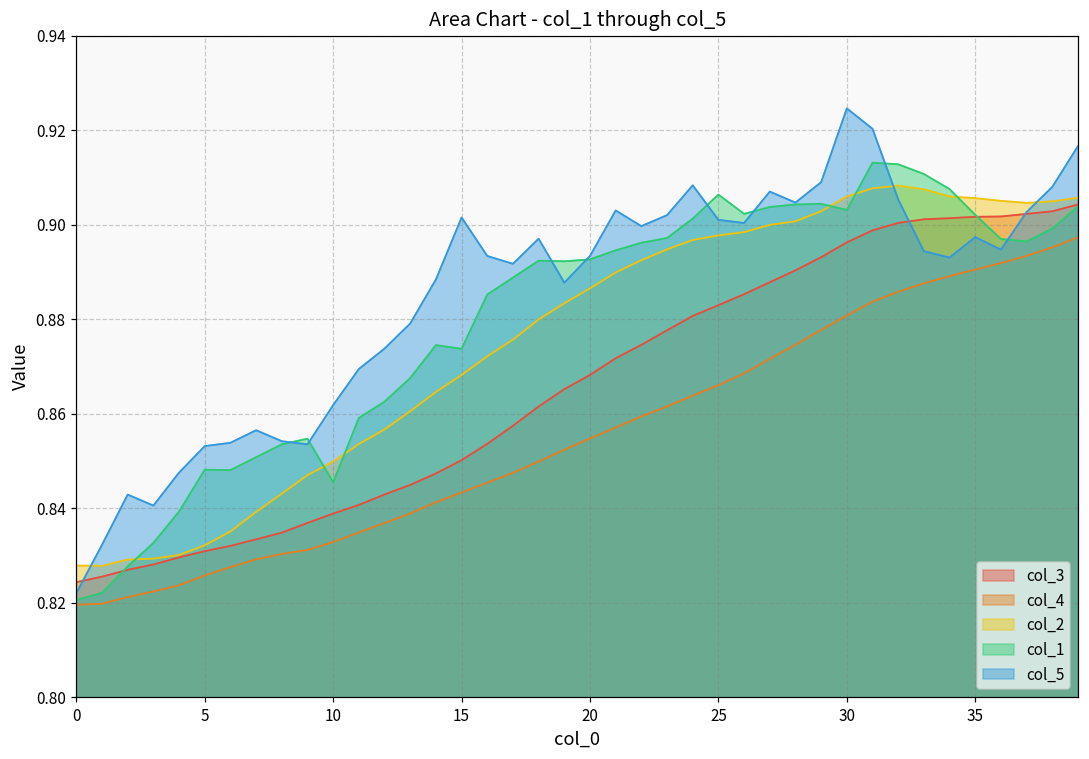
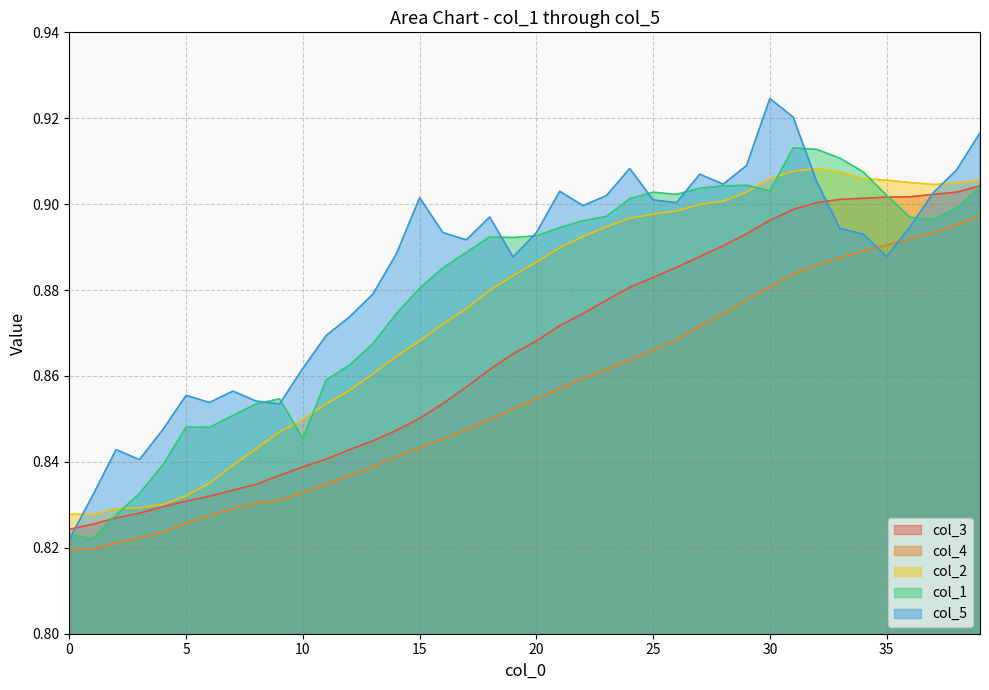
  {
    "col_1": {
-     "0": 0.821,
+     "0": 0.823,
      "5": 0.848,
      "10": 0.845,
-     "15": 0.874,
+     "15": 0.880,
      "20": 0.893,
-     "25": 0.906,
+     "25": 0.903,
      "30": 0.903
    },
    "col_5": {
      "0": 0.822,
-     "5": 0.853,
+     "5": 0.855,
      "10": 0.862,
      "15": 0.901,
      "20": 0.893,
      "25": 0.901,
      "30": 0.925,
-     "35": 0.897
+     "35": 0.888
    }
  }
